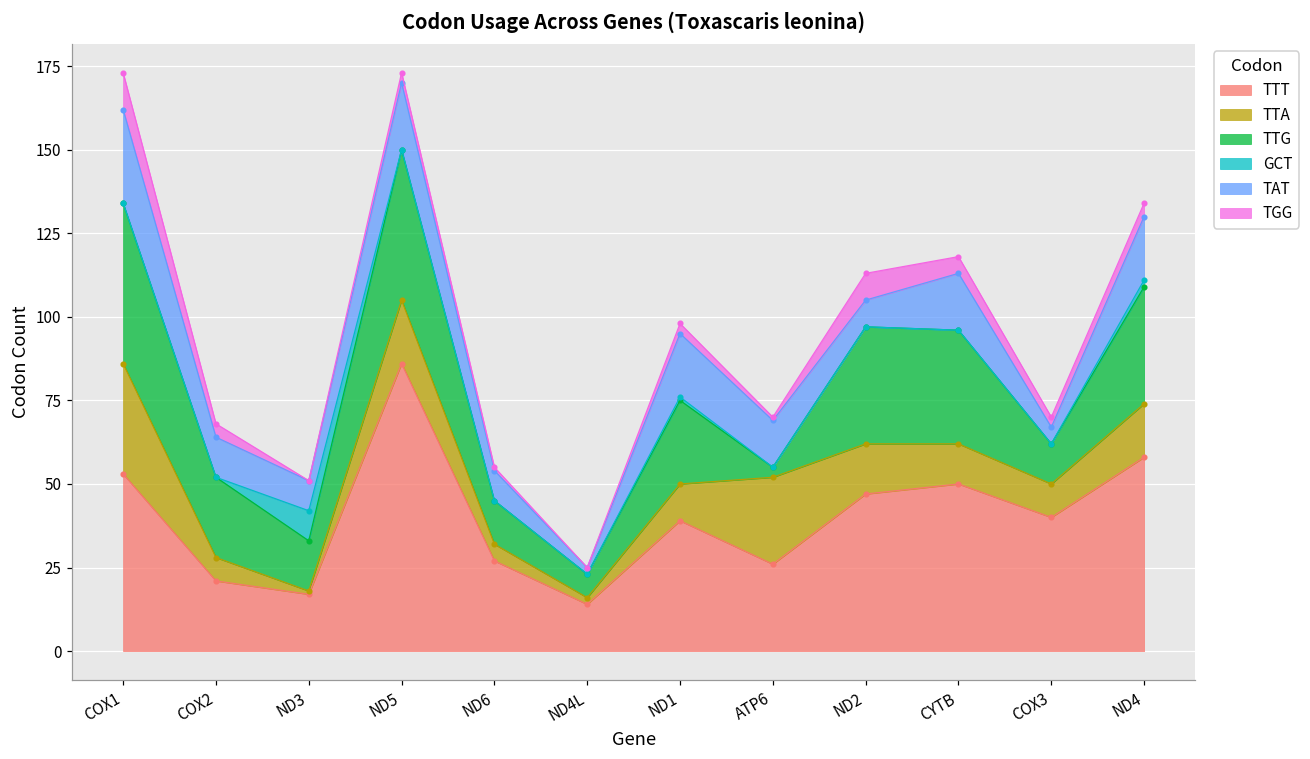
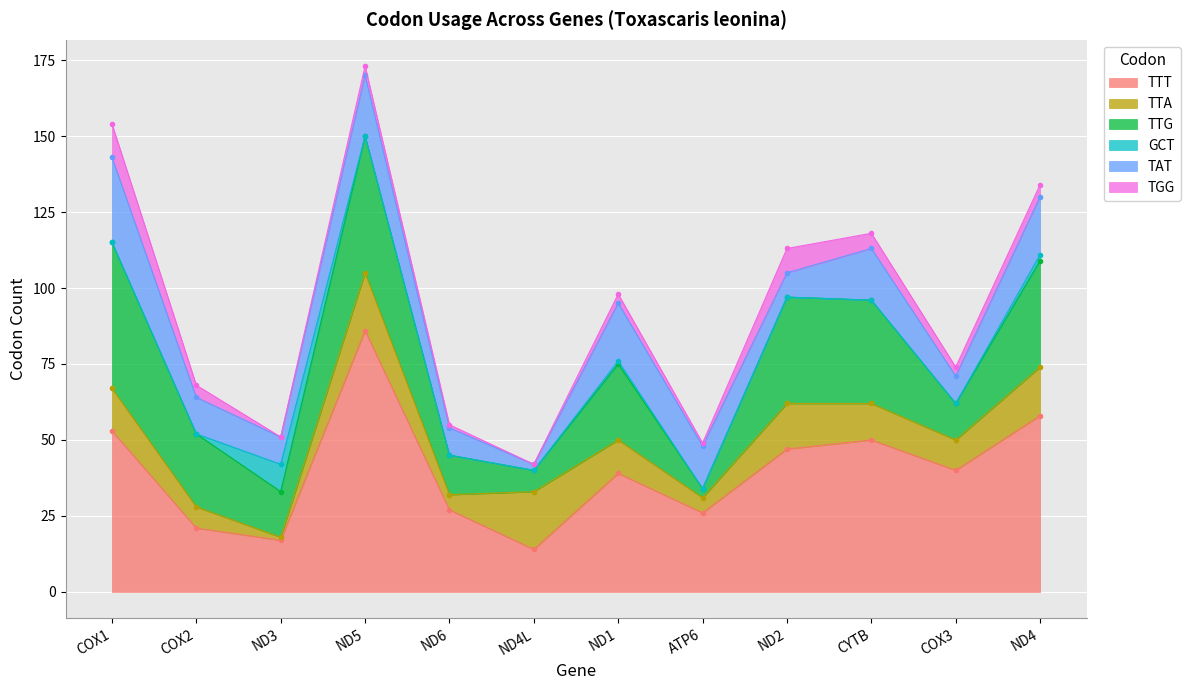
  {
    "TTT": {
      "COX1": 53,
      "COX2": 21,
      "ND3": 17,
      "ND5": 86,
      "ND6": 27,
      "ND4L": 14,
      "ND1": 39,
      "ATP6": 26,
      "ND2": 47,
      "CYTB": 50,
      "COX3": 40,
      "ND4": 58
    },
    "TTA": {
-     "COX1": 33,
+     "COX1": 14,
      "COX2": 7,
      "ND3": 1,
      "ND5": 19,
      "ND6": 5,
-     "ND4L": 2,
+     "ND4L": 19,
      "ND1": 11,
-     "ATP6": 26,
+     "ATP6": 5,
      "ND2": 15,
      "CYTB": 12,
      "COX3": 10,
      "ND4": 16
    },
    "TTG": {
      "ND3": 15,
      "ND1": 25,
      "ND4": 35
    },
    "GCT": {
      "ND3": 9,
      "ND1": 1,
      "ND4": 2
    },
    "TAT": {
      "COX1": 28,
      "COX2": 12,
      "ND5": 20,
      "ND6": 9,
      "ND1": 19,
      "ATP6": 14,
      "ND2": 8,
      "CYTB": 17,
-     "COX3": 5,
+     "COX3": 9,
      "ND4": 19
    },
    "TGG": {
      "COX1": 11,
      "COX2": 4,
      "ND5": 3,
      "ND6": 1,
      "ND1": 3,
      "ATP6": 1,
      "ND2": 8,
      "CYTB": 5,
      "COX3": 3,
      "ND4": 4
    }
  }
